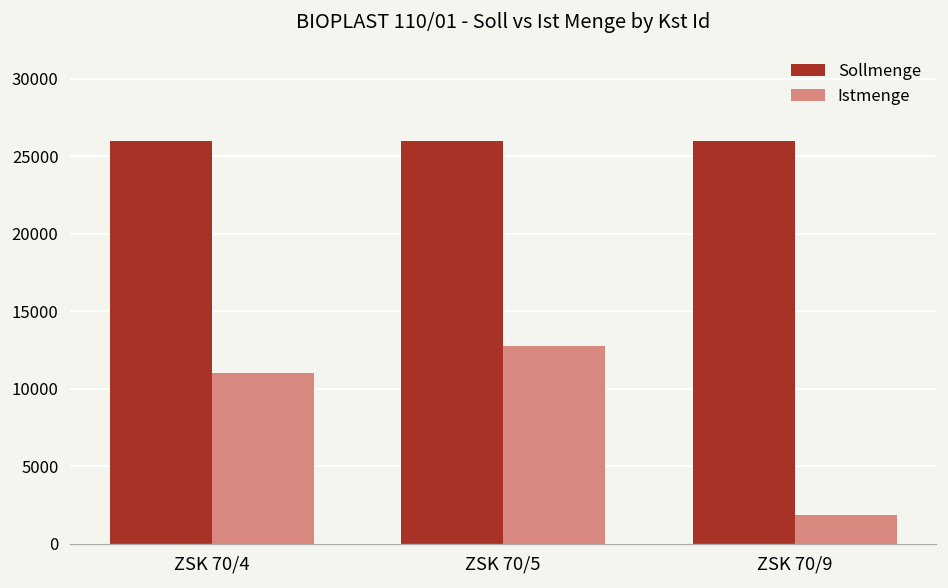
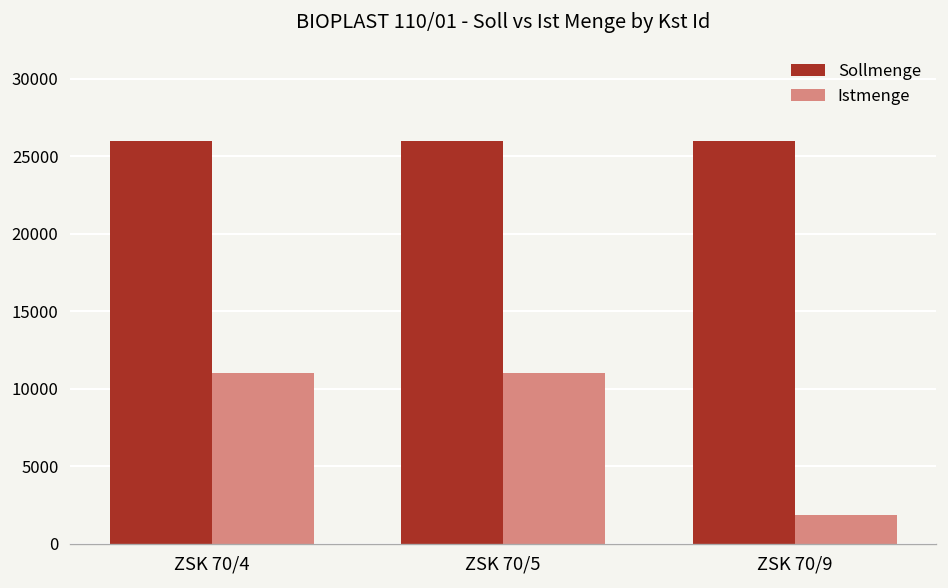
  {
    "Sollmenge": {
      "ZSK 70/4": 26000,
      "ZSK 70/5": 26000,
      "ZSK 70/9": 26000
    },
    "Istmenge": {
      "ZSK 70/4": 11000,
-     "ZSK 70/5": 12800,
+     "ZSK 70/5": 11000,
      "ZSK 70/9": 1900
    }
  }
